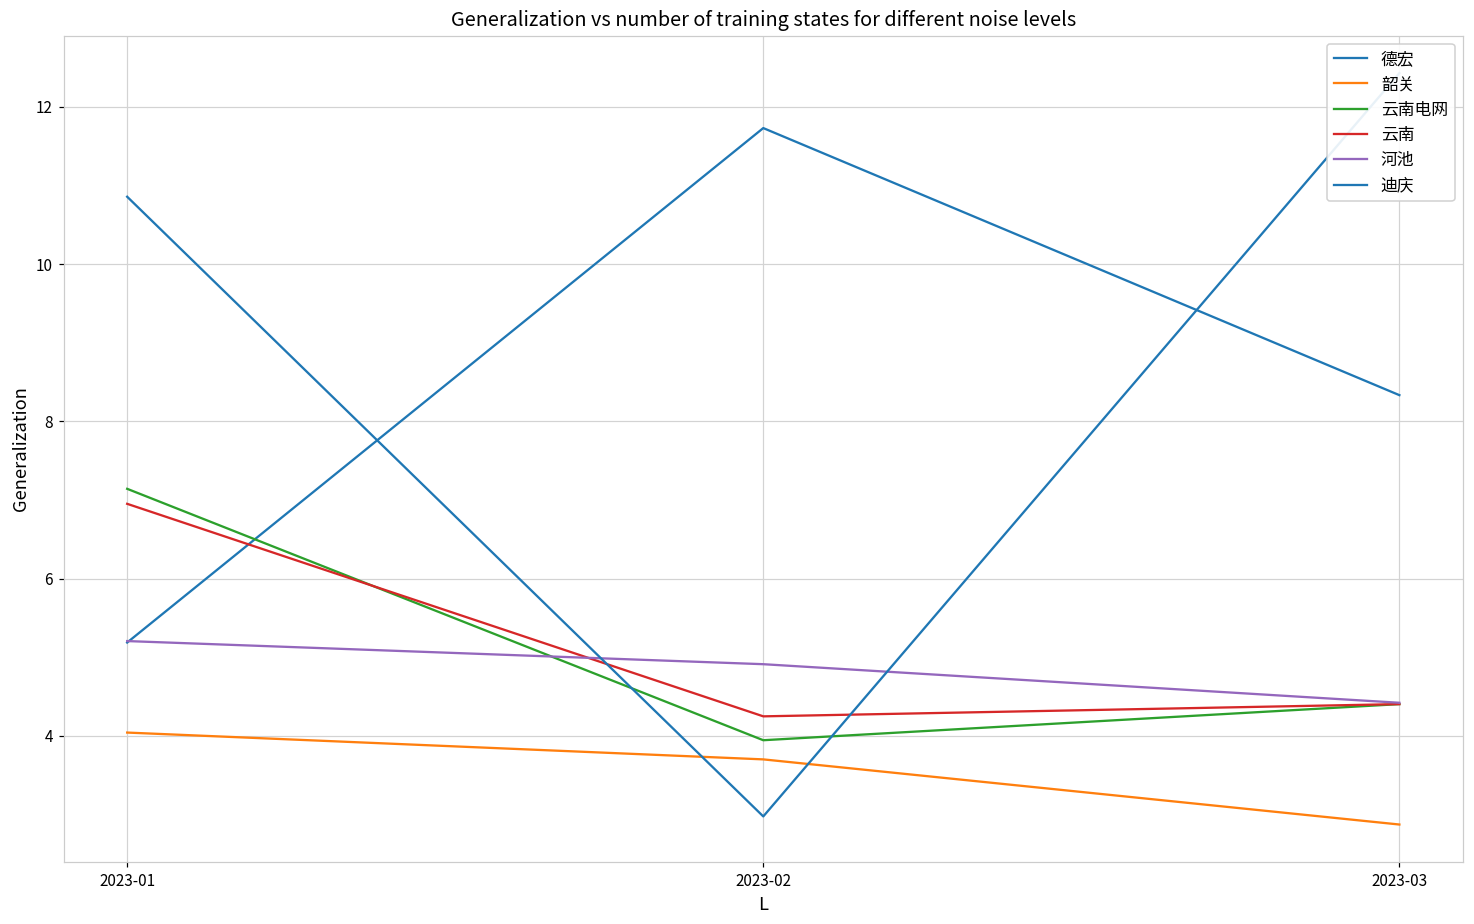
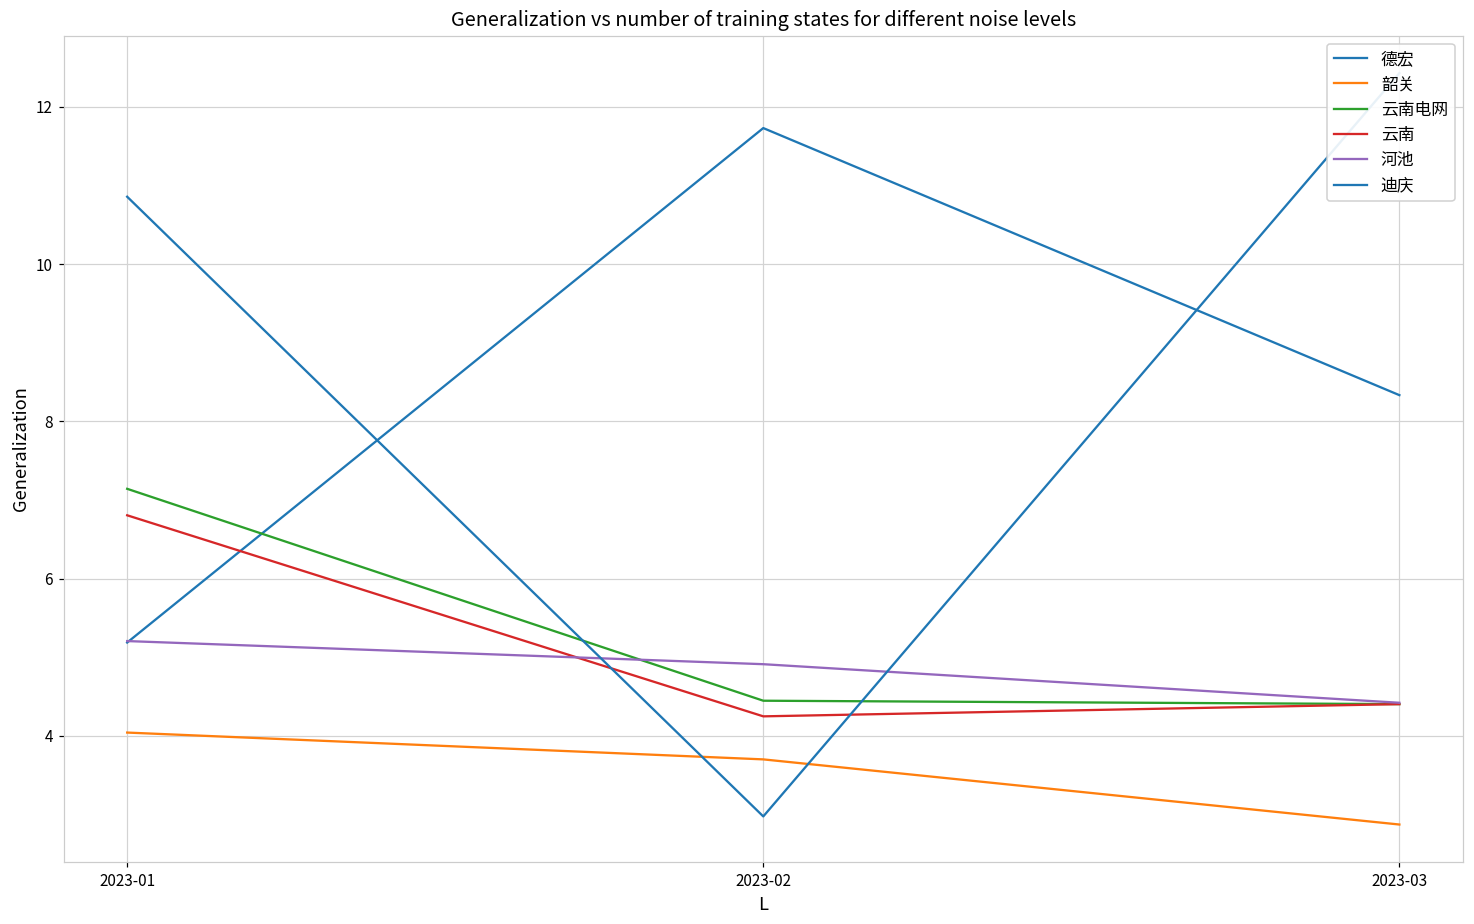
  {
    "韶关": {
      "2023-01": 4.0,
      "2023-02": 3.7,
      "2023-03": 2.9
    },
    "云南电网": {
      "2023-01": 7.1,
-     "2023-02": 3.9
+     "2023-02": 4.4
    },
    "云南": {
-     "2023-01": 7.0,
+     "2023-01": 6.8,
      "2023-02": 4.2
    },
    "河池": {
      "2023-02": 4.9
    }
  }
